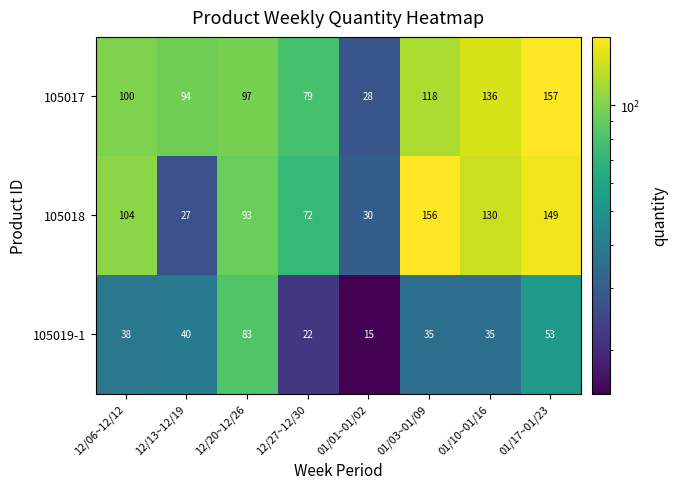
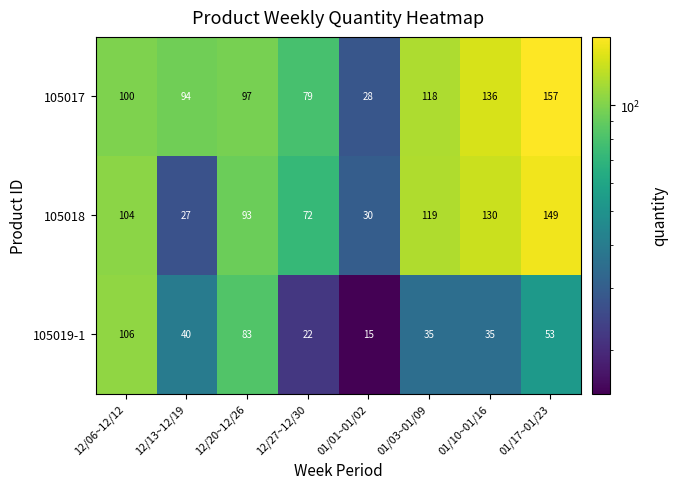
  {
    "105017": {
      "12/06~12/12": 100,
      "12/13~12/19": 94,
      "12/20~12/26": 97,
      "12/27~12/30": 79,
      "01/01~01/02": 28,
      "01/03~01/09": 118,
      "01/10~01/16": 136,
      "01/17~01/23": 157
    },
    "105018": {
      "12/06~12/12": 104,
      "12/13~12/19": 27,
      "12/20~12/26": 93,
      "12/27~12/30": 72,
      "01/01~01/02": 30,
-     "01/03~01/09": 156,
+     "01/03~01/09": 119,
      "01/10~01/16": 130,
      "01/17~01/23": 149
    },
    "105019-1": {
-     "12/06~12/12": 38,
+     "12/06~12/12": 106,
      "12/13~12/19": 40,
      "12/20~12/26": 83,
      "12/27~12/30": 22,
      "01/01~01/02": 15,
      "01/03~01/09": 35,
      "01/10~01/16": 35,
      "01/17~01/23": 53
    }
  }
